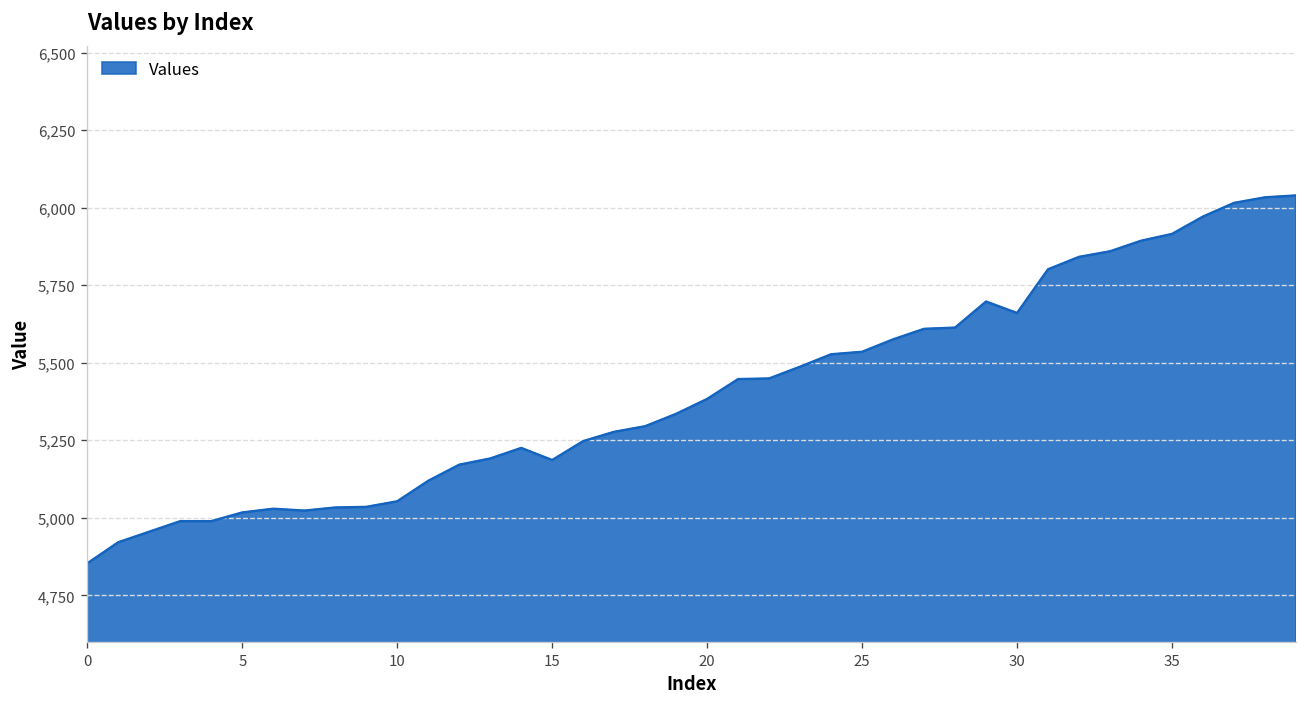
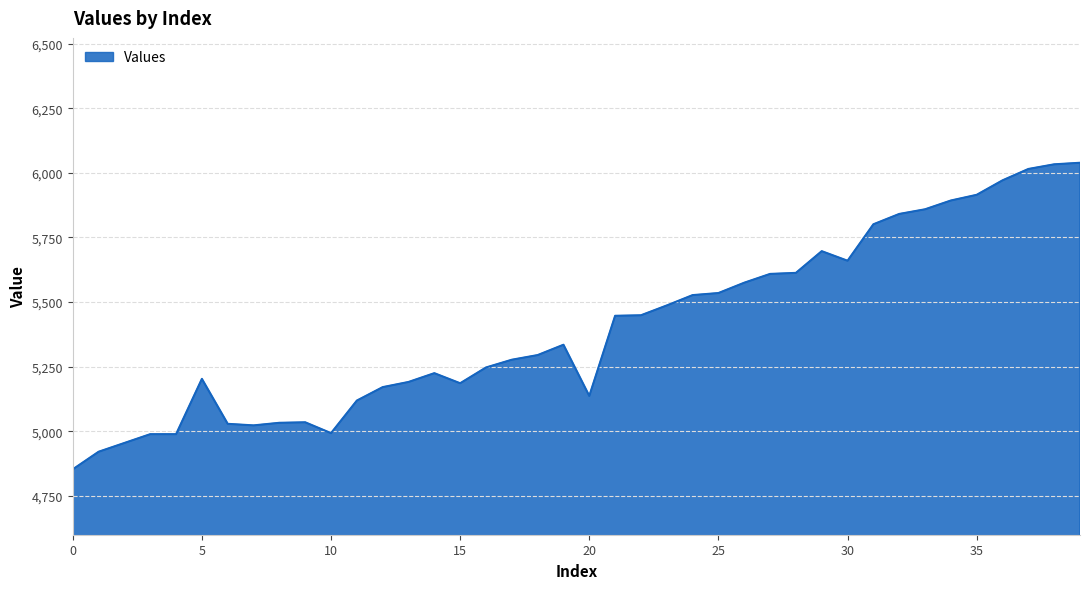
  {
    "0": "4,850",
-   "5": "5,020",
-   "10": "5,050",
+   "5": "5,200",
+   "10": "4,990",
    "15": "5,190",
-   "20": "5,380",
+   "20": "5,140",
    "25": "5,540",
    "30": "5,660",
    "35": "5,920"
  }
